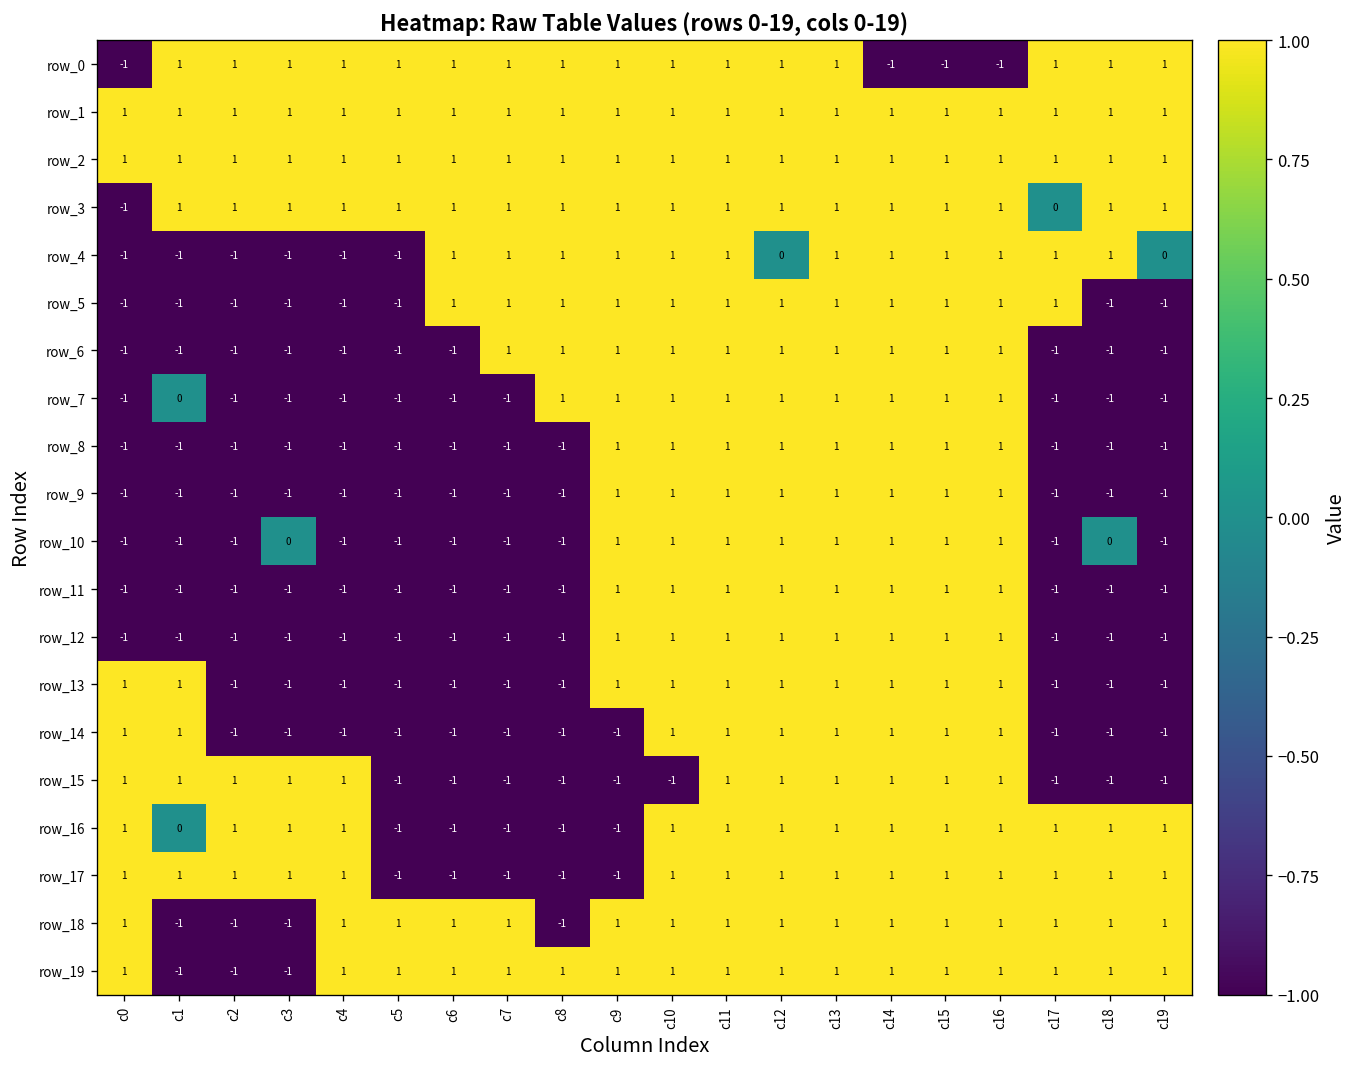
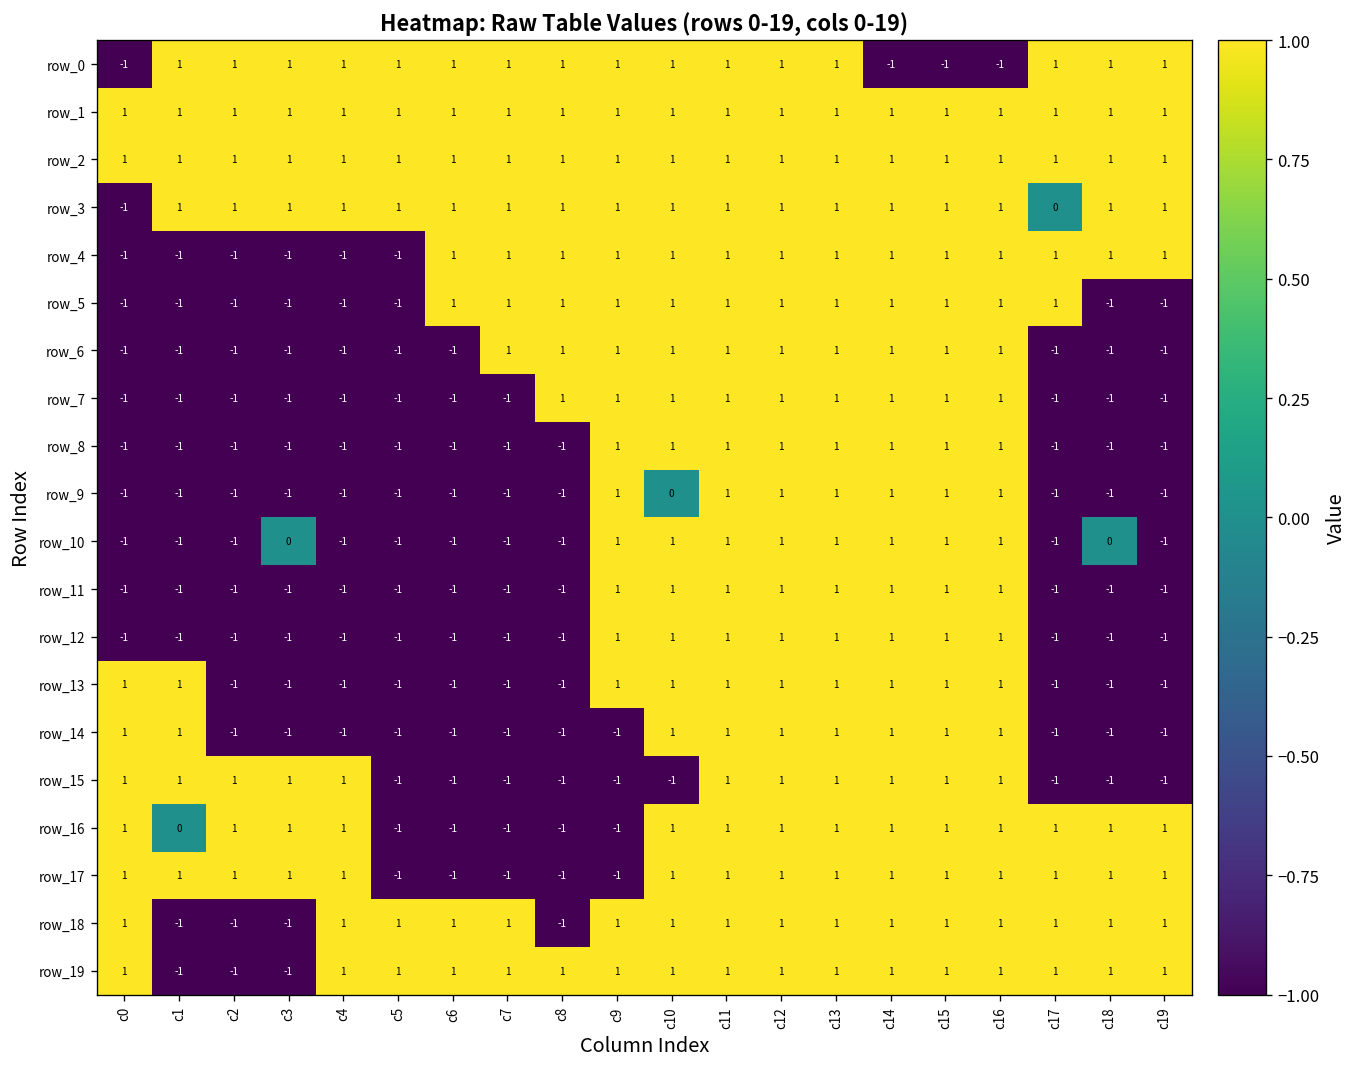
  {
    "row_4": {
      "c0": -1,
      "c1": -1,
      "c2": -1,
      "c3": -1,
      "c4": -1,
      "c5": -1,
      "c6": 1,
      "c7": 1,
      "c8": 1,
      "c9": 1,
      "c10": 1,
      "c11": 1,
-     "c12": 0,
+     "c12": 1,
      "c13": 1,
      "c14": 1,
      "c15": 1,
      "c16": 1,
      "c17": 1,
      "c18": 1,
-     "c19": 0
+     "c19": 1
    },
    "row_7": {
      "c0": -1,
-     "c1": 0,
+     "c1": -1,
      "c2": -1,
      "c3": -1,
      "c4": -1,
      "c5": -1,
      "c6": -1,
      "c7": -1,
      "c8": 1,
      "c9": 1,
      "c10": 1,
      "c11": 1,
      "c12": 1,
      "c13": 1,
      "c14": 1,
      "c15": 1,
      "c16": 1,
      "c17": -1,
      "c18": -1,
      "c19": -1
    },
    "row_9": {
      "c0": -1,
      "c1": -1,
      "c2": -1,
      "c3": -1,
      "c4": -1,
      "c5": -1,
      "c6": -1,
      "c7": -1,
      "c8": -1,
      "c9": 1,
-     "c10": 1,
+     "c10": 0,
      "c11": 1,
      "c12": 1,
      "c13": 1,
      "c14": 1,
      "c15": 1,
      "c16": 1,
      "c17": -1,
      "c18": -1,
      "c19": -1
    }
  }
